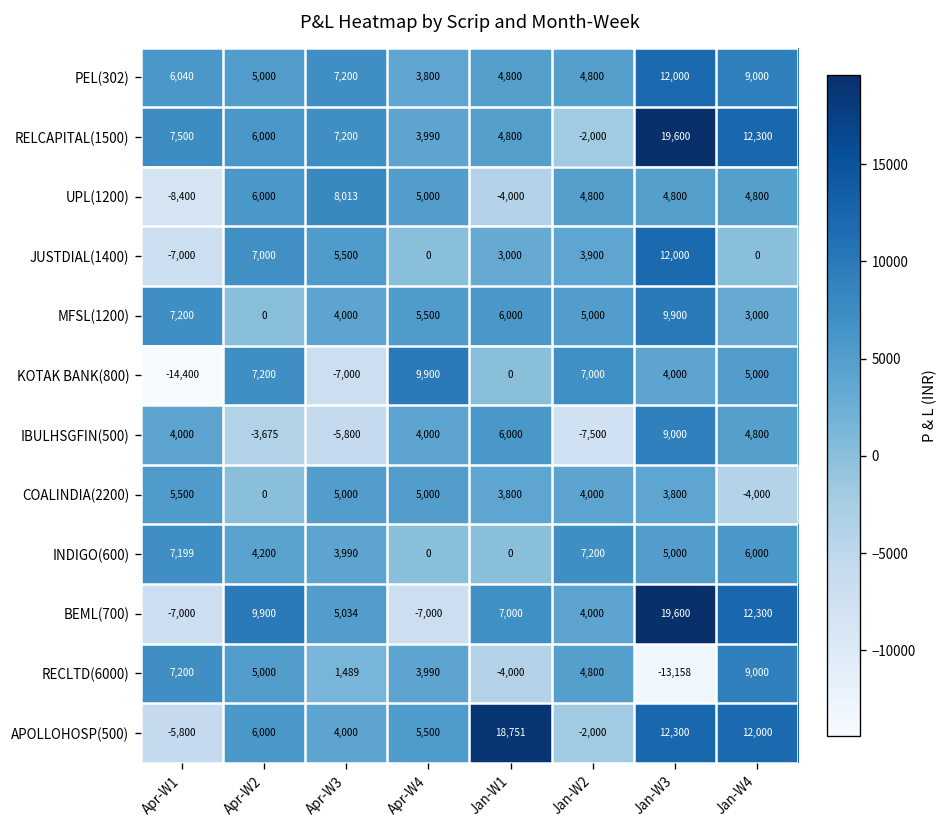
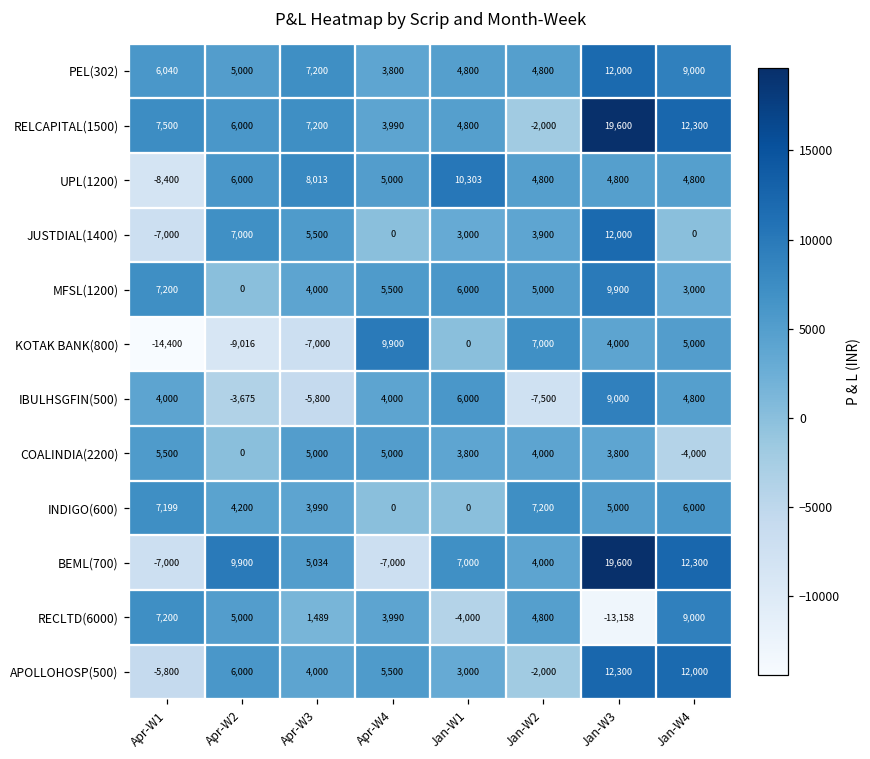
  {
    "PEL(302)": {
      "Apr-W1": "6,040",
      "Apr-W2": "5,000",
      "Apr-W3": "7,200",
      "Apr-W4": "3,800",
      "Jan-W1": "4,800",
      "Jan-W2": "4,800",
      "Jan-W3": "12,000",
      "Jan-W4": "9,000"
    },
    "RELCAPITAL(1500)": {
      "Apr-W1": "7,500",
      "Apr-W2": "6,000",
      "Apr-W3": "7,200",
      "Apr-W4": "3,990",
      "Jan-W1": "4,800",
      "Jan-W2": "-2,000",
      "Jan-W3": "19,600",
      "Jan-W4": "12,300"
    },
    "UPL(1200)": {
      "Apr-W1": "-8,400",
      "Apr-W2": "6,000",
      "Apr-W3": "8,013",
      "Apr-W4": "5,000",
-     "Jan-W1": "-4,000",
+     "Jan-W1": "10,303",
      "Jan-W2": "4,800",
      "Jan-W3": "4,800",
      "Jan-W4": "4,800"
    },
    "JUSTDIAL(1400)": {
      "Apr-W1": "-7,000",
      "Apr-W2": "7,000",
      "Apr-W3": "5,500",
      "Apr-W4": "0",
      "Jan-W1": "3,000",
      "Jan-W2": "3,900",
      "Jan-W3": "12,000",
      "Jan-W4": "0"
    },
    "MFSL(1200)": {
      "Apr-W1": "7,200",
      "Apr-W2": "0",
      "Apr-W3": "4,000",
      "Apr-W4": "5,500",
      "Jan-W1": "6,000",
      "Jan-W2": "5,000",
      "Jan-W3": "9,900",
      "Jan-W4": "3,000"
    },
    "KOTAK BANK(800)": {
      "Apr-W1": "-14,400",
-     "Apr-W2": "7,200",
+     "Apr-W2": "-9,016",
      "Apr-W3": "-7,000",
      "Apr-W4": "9,900",
      "Jan-W1": "0",
      "Jan-W2": "7,000",
      "Jan-W3": "4,000",
      "Jan-W4": "5,000"
    },
    "IBULHSGFIN(500)": {
      "Apr-W1": "4,000",
      "Apr-W2": "-3,675",
      "Apr-W3": "-5,800",
      "Apr-W4": "4,000",
      "Jan-W1": "6,000",
      "Jan-W2": "-7,500",
      "Jan-W3": "9,000",
      "Jan-W4": "4,800"
    },
    "COALINDIA(2200)": {
      "Apr-W1": "5,500",
      "Apr-W2": "0",
      "Apr-W3": "5,000",
      "Apr-W4": "5,000",
      "Jan-W1": "3,800",
      "Jan-W2": "4,000",
      "Jan-W3": "3,800",
      "Jan-W4": "-4,000"
    },
    "INDIGO(600)": {
      "Apr-W1": "7,199",
      "Apr-W2": "4,200",
      "Apr-W3": "3,990",
      "Apr-W4": "0",
      "Jan-W1": "0",
      "Jan-W2": "7,200",
      "Jan-W3": "5,000",
      "Jan-W4": "6,000"
    },
    "BEML(700)": {
      "Apr-W1": "-7,000",
      "Apr-W2": "9,900",
      "Apr-W3": "5,034",
      "Apr-W4": "-7,000",
      "Jan-W1": "7,000",
      "Jan-W2": "4,000",
      "Jan-W3": "19,600",
      "Jan-W4": "12,300"
    },
    "RECLTD(6000)": {
      "Apr-W1": "7,200",
      "Apr-W2": "5,000",
      "Apr-W3": "1,489",
      "Apr-W4": "3,990",
      "Jan-W1": "-4,000",
      "Jan-W2": "4,800",
      "Jan-W3": "-13,158",
      "Jan-W4": "9,000"
    },
    "APOLLOHOSP(500)": {
      "Apr-W1": "-5,800",
      "Apr-W2": "6,000",
      "Apr-W3": "4,000",
      "Apr-W4": "5,500",
-     "Jan-W1": "18,751",
+     "Jan-W1": "3,000",
      "Jan-W2": "-2,000",
      "Jan-W3": "12,300",
      "Jan-W4": "12,000"
    }
  }
